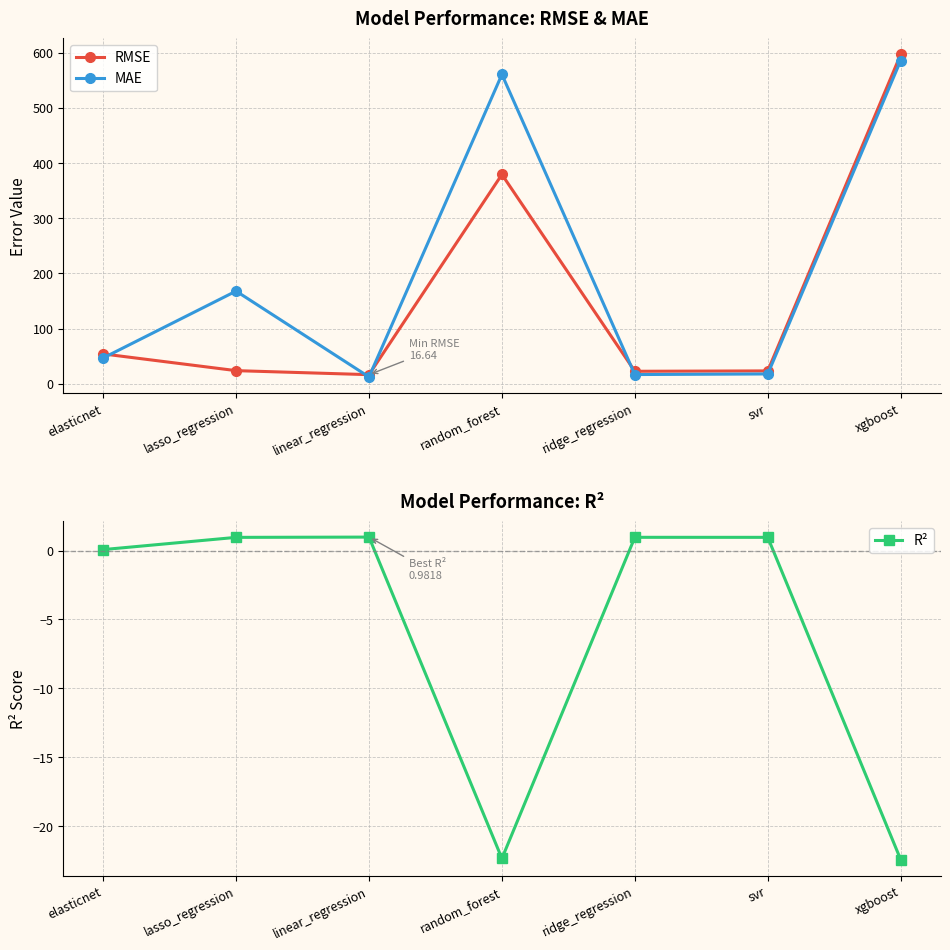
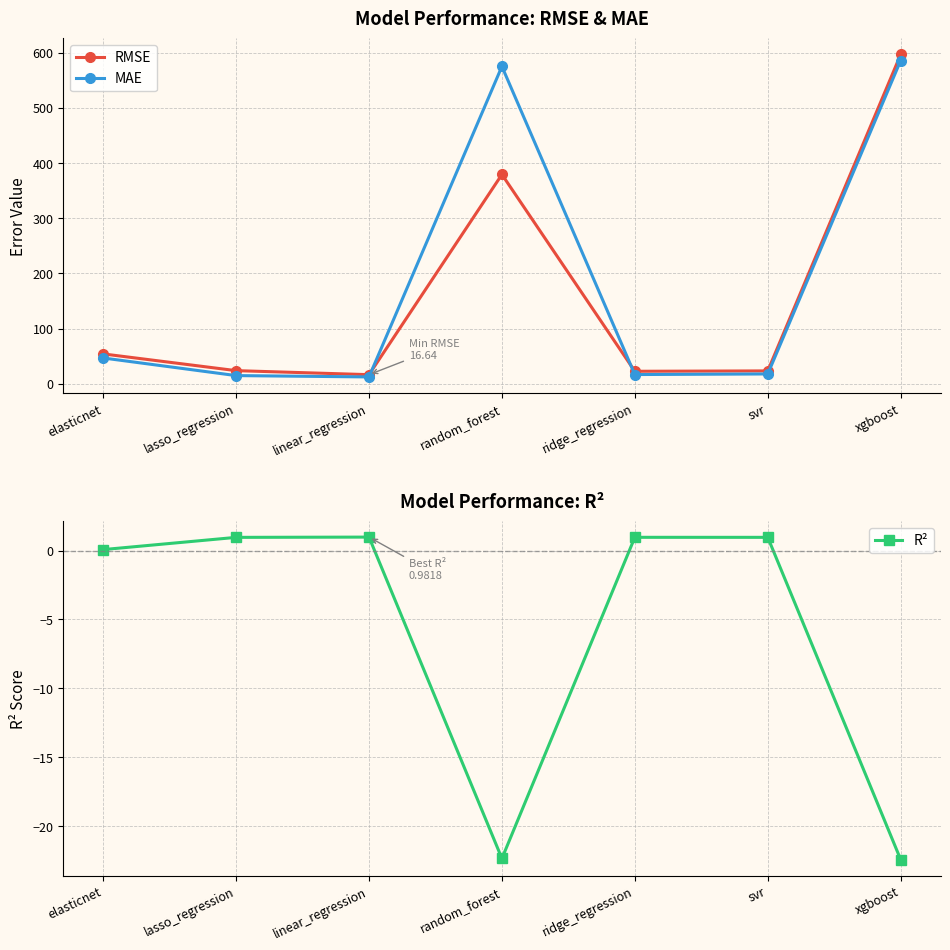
  {
    "Model Performance: RMSE & MAE": {
      "RMSE": {
        "elasticnet": 50,
        "lasso_regression": 20,
        "random_forest": 380,
        "ridge_regression": 20,
        "svr": 20,
        "xgboost": 600
      },
      "MAE": {
        "elasticnet": 50,
-       "lasso_regression": 170,
-       "random_forest": 560,
+       "lasso_regression": 10,
+       "random_forest": 570,
        "ridge_regression": 20,
        "svr": 20,
        "xgboost": 590
      }
    },
    "Model Performance: R²": {
      "linear_regression": 0.9818
    }
  }
